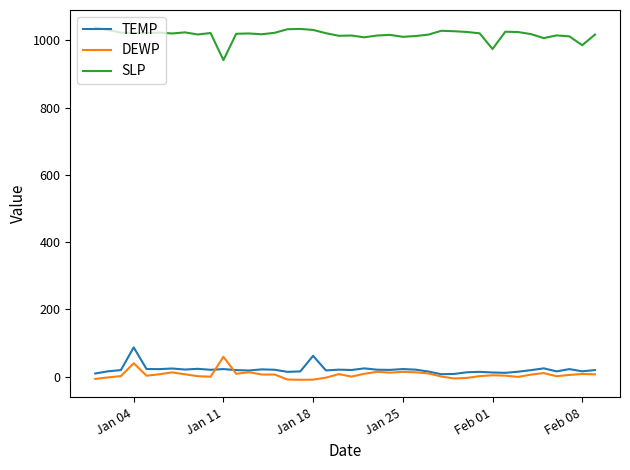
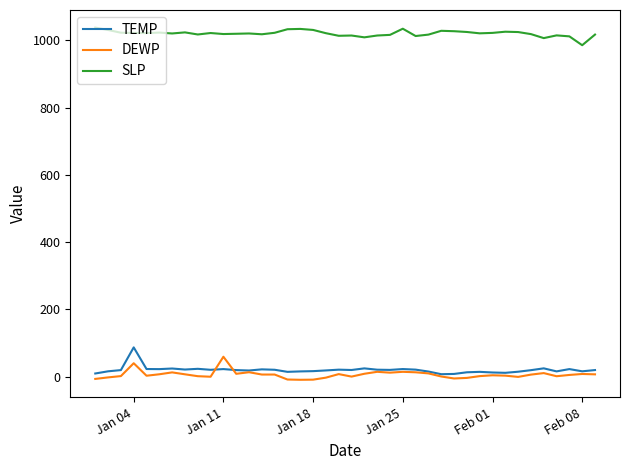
  {
    "TEMP": {
      "Jan 04": 90,
      "Jan 11": 20,
-     "Jan 18": 60,
+     "Jan 18": 20,
      "Jan 25": 20,
      "Feb 01": 10,
      "Feb 08": 20
    },
    "DEWP": {
      "Jan 04": 40,
      "Jan 11": 60,
      "Jan 18": -10,
      "Jan 25": 10,
      "Feb 01": 0,
      "Feb 08": 10
    },
    "SLP": {
-     "Jan 11": 940,
+     "Jan 11": 1020,
      "Jan 18": 1030,
-     "Jan 25": 1010,
-     "Feb 01": 970,
+     "Jan 25": 1030,
+     "Feb 01": 1020,
      "Feb 08": 990
    }
  }
